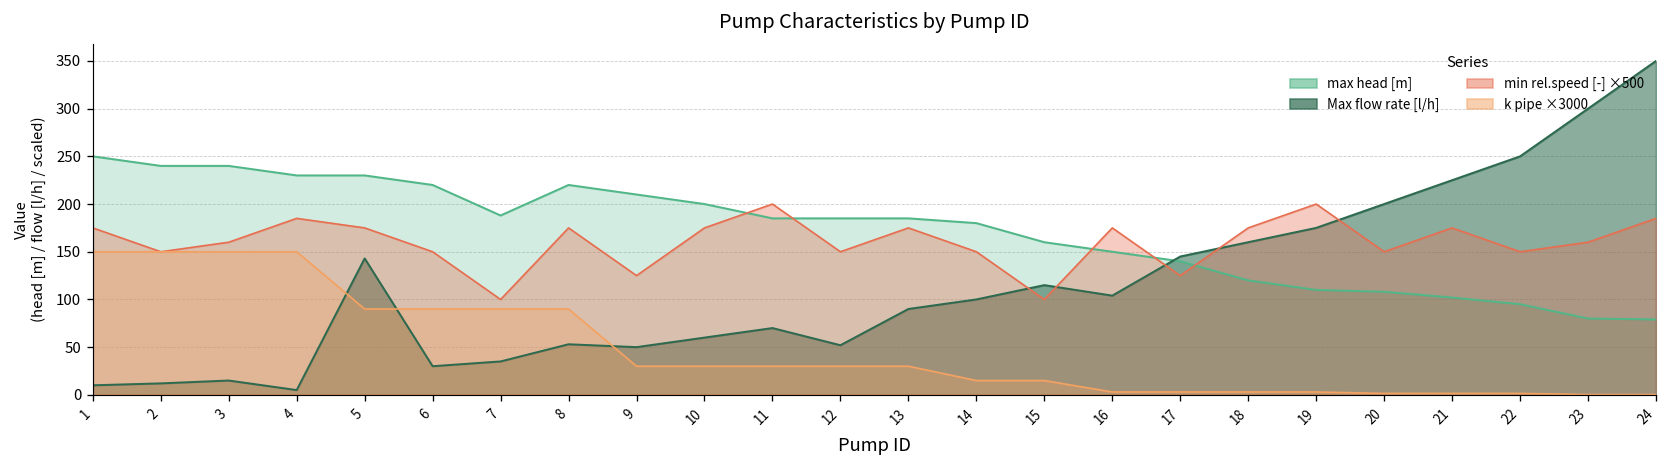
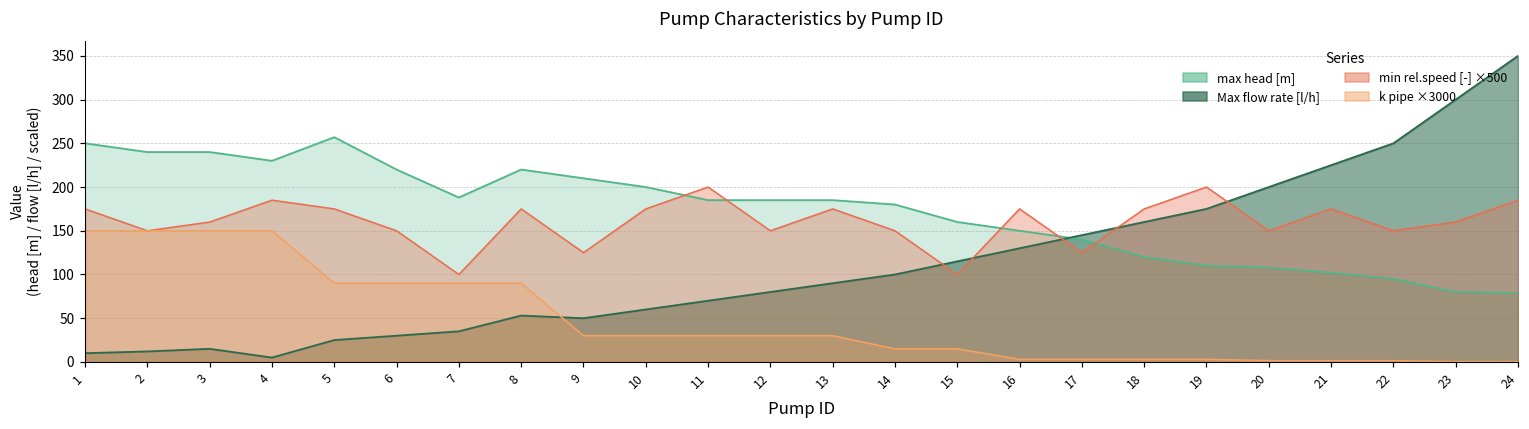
  {
    "max head [m]": {
      "1": 250,
      "2": 240,
      "3": 240,
      "4": 230,
-     "5": 230,
+     "5": 260,
      "6": 220,
      "7": 190,
      "8": 220,
      "9": 210,
      "10": 200,
      "11": 190,
      "12": 190,
      "13": 190,
      "14": 180,
      "15": 160,
      "16": 150,
      "17": 140,
      "18": 120,
      "19": 110,
      "20": 110,
      "21": 100,
      "22": 100,
      "23": 80,
      "24": 80
    },
    "Max flow rate [l/h]": {
      "1": 10,
      "2": 10,
      "3": 20,
      "4": 10,
-     "5": 140,
+     "5": 30,
      "6": 30,
      "7": 40,
      "8": 50,
      "9": 50,
      "10": 60,
      "11": 70,
-     "12": 50,
+     "12": 80,
      "13": 90,
      "14": 100,
      "15": 120,
-     "16": 100,
+     "16": 130,
      "17": 150,
      "18": 160,
      "19": 180,
      "20": 200,
      "21": 230,
      "22": 250,
      "23": 300,
      "24": 350
    }
  }
